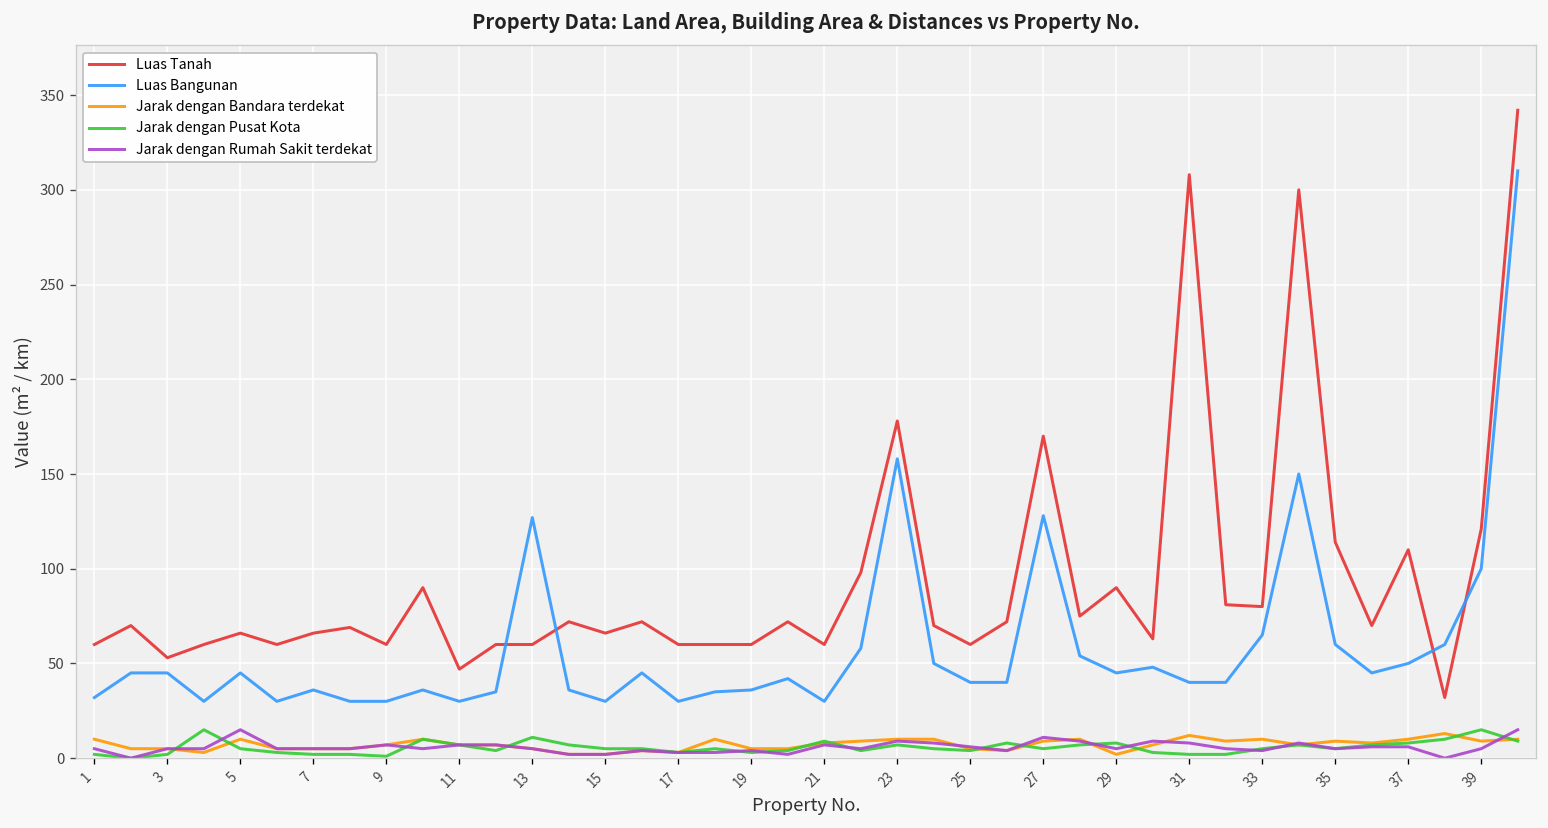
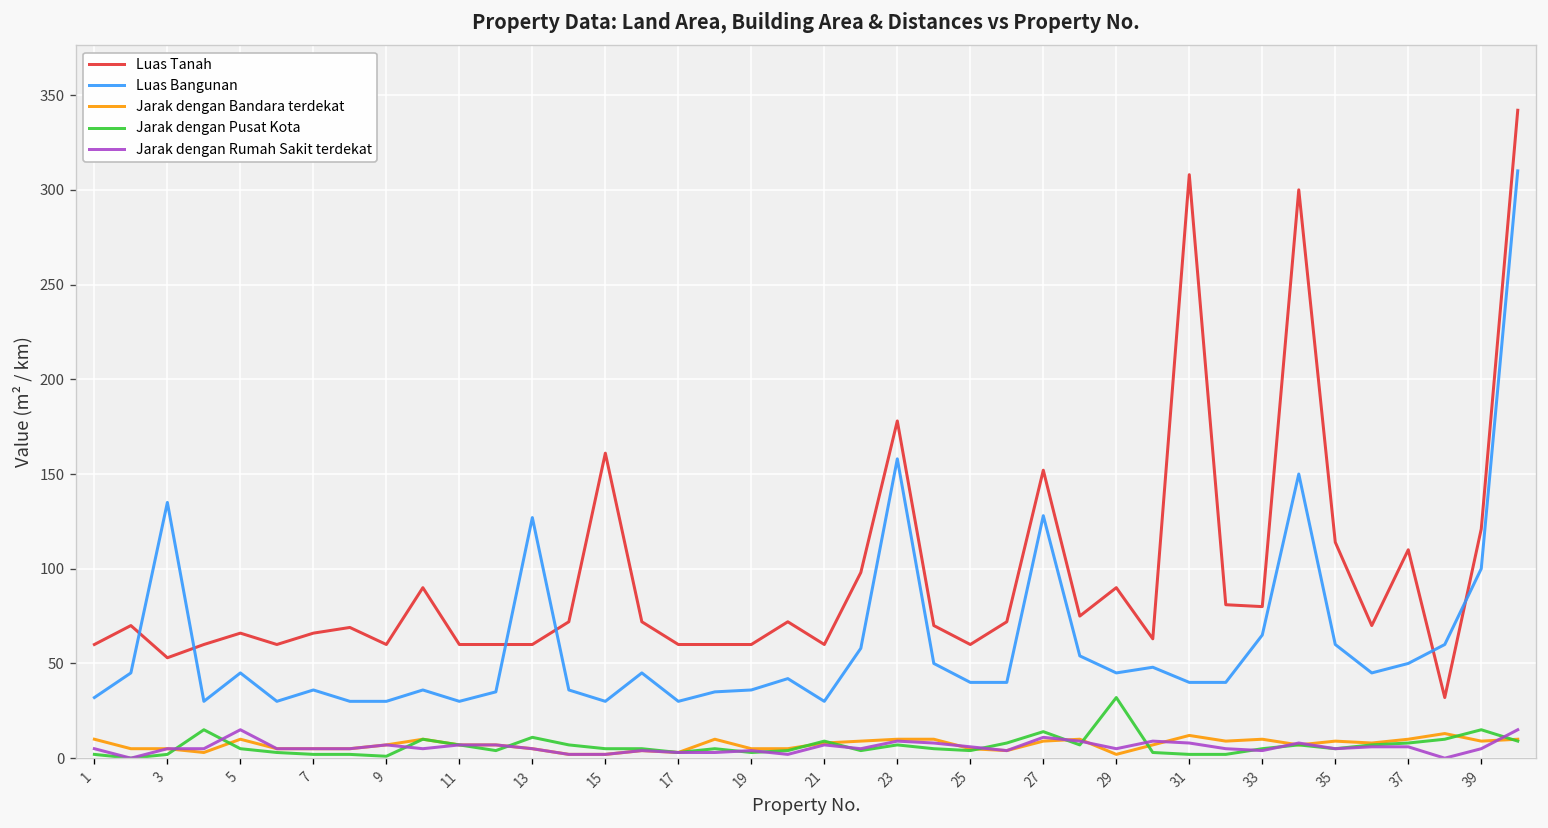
  {
    "Luas Tanah": {
      "1": 60,
      "3": 53,
      "5": 66,
      "7": 66,
      "9": 60,
-     "11": 47,
+     "11": 60,
      "13": 60,
-     "15": 66,
+     "15": 161,
      "17": 60,
      "19": 60,
      "21": 60,
      "23": 178,
      "25": 60,
-     "27": 170,
+     "27": 152,
      "29": 90,
      "31": 308,
      "33": 80,
      "35": 114,
      "37": 110,
      "39": 121
    },
    "Luas Bangunan": {
      "1": 32,
-     "3": 45,
+     "3": 135,
      "5": 45,
      "7": 36,
      "9": 30,
      "11": 30,
      "13": 127,
      "15": 30,
      "17": 30,
      "19": 36,
      "21": 30,
      "23": 158,
      "25": 40,
      "27": 128,
      "29": 45,
      "31": 40,
      "33": 65,
      "35": 60,
      "37": 50,
      "39": 100
    },
    "Jarak dengan Bandara terdekat": {
      "1": 10,
      "5": 10,
      "27": 9,
      "29": 2,
      "31": 12,
      "33": 10,
      "35": 9,
      "37": 10,
      "39": 9
    },
    "Jarak dengan Pusat Kota": {
      "1": 2,
      "3": 2,
      "5": 5,
      "7": 2,
      "9": 1,
      "13": 11,
      "15": 5,
      "23": 7,
-     "27": 5,
-     "29": 8,
+     "27": 14,
+     "29": 32,
      "31": 2,
      "37": 8,
      "39": 15
    },
    "Jarak dengan Rumah Sakit terdekat": {
      "1": 5,
      "5": 15,
      "27": 11,
      "29": 5,
      "31": 8,
      "37": 6,
      "39": 5
    }
  }
